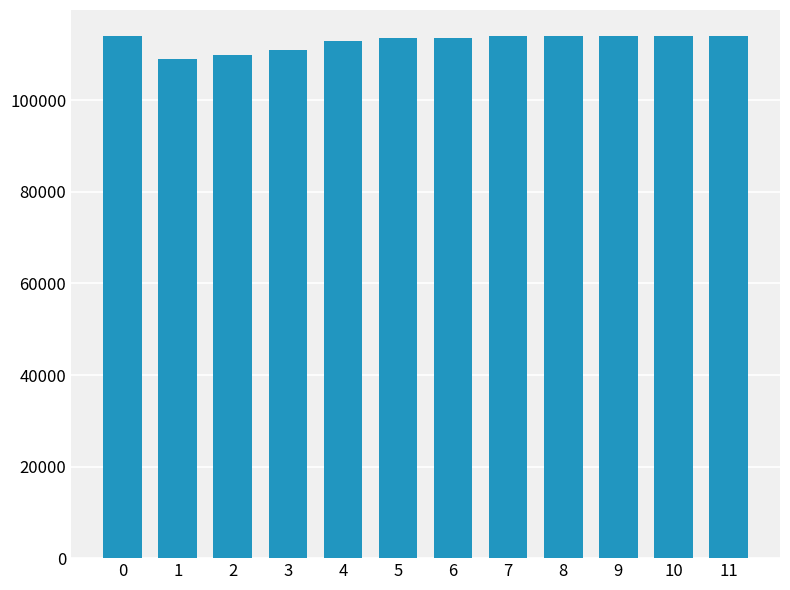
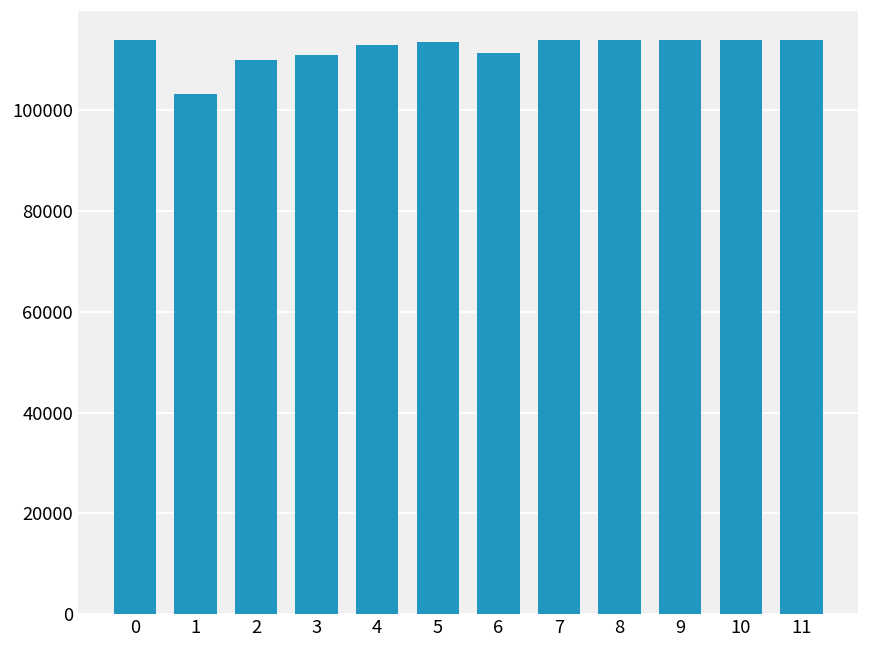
  {
    "0": 114000,
-   "1": 109000,
+   "1": 103000,
    "2": 110000,
    "3": 111000,
    "4": 113000,
    "5": 114000,
-   "6": 114000,
+   "6": 111000,
    "7": 114000,
    "8": 114000,
    "9": 114000,
    "10": 114000,
    "11": 114000
  }
